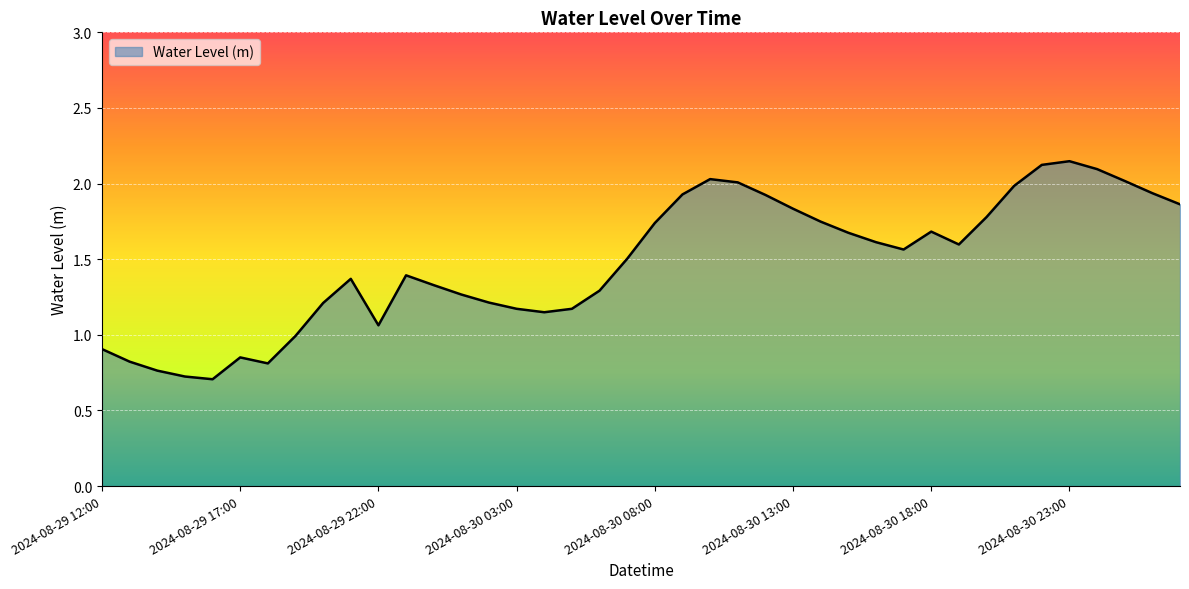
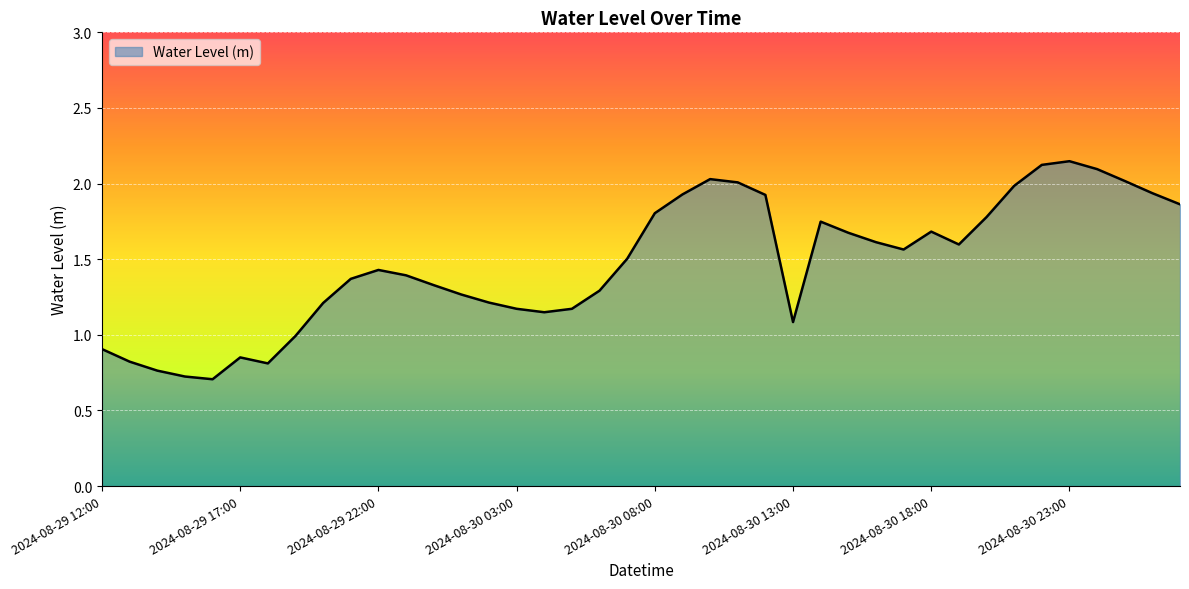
  {
    "2024-08-29 12:00": 0.91,
    "2024-08-29 17:00": 0.85,
-   "2024-08-29 22:00": 1.06,
+   "2024-08-29 22:00": 1.43,
    "2024-08-30 03:00": 1.17,
-   "2024-08-30 08:00": 1.74,
-   "2024-08-30 13:00": 1.83,
+   "2024-08-30 08:00": 1.80,
+   "2024-08-30 13:00": 1.08,
    "2024-08-30 18:00": 1.68,
    "2024-08-30 23:00": 2.15
  }
